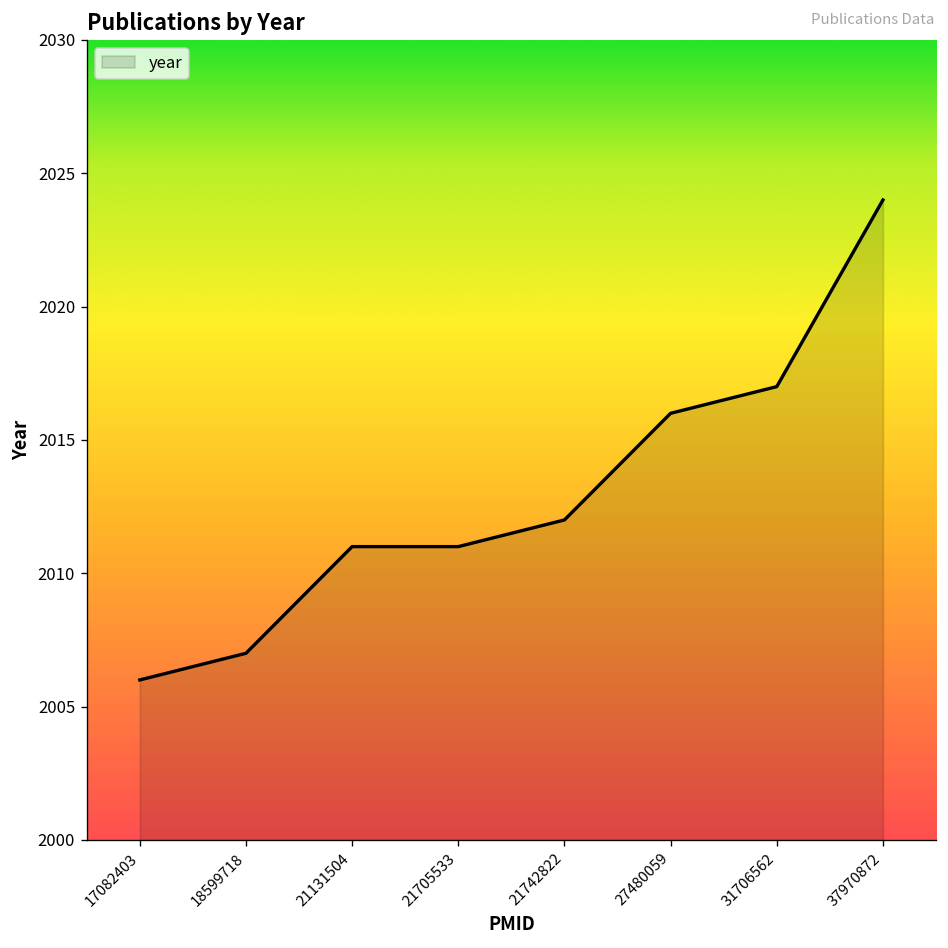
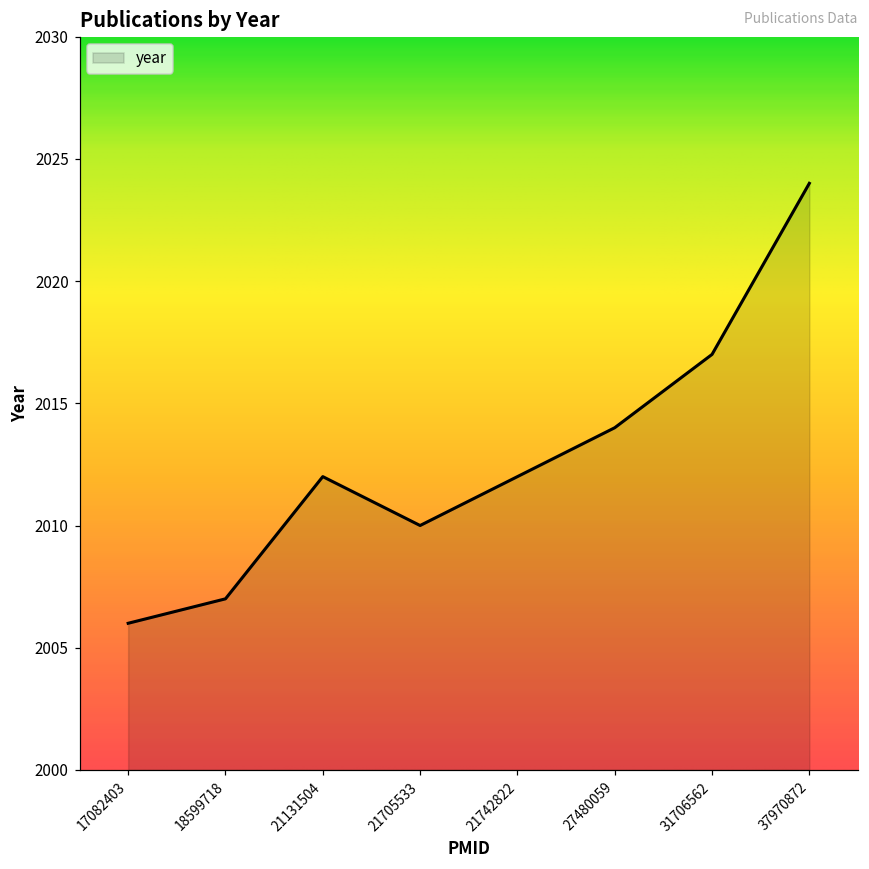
  {
    "17082403": 2006,
    "18599718": 2007,
-   "21131504": 2011,
-   "21705533": 2011,
+   "21131504": 2012,
+   "21705533": 2010,
    "21742822": 2012,
-   "27480059": 2016,
+   "27480059": 2014,
    "31706562": 2017,
    "37970872": 2024
  }
